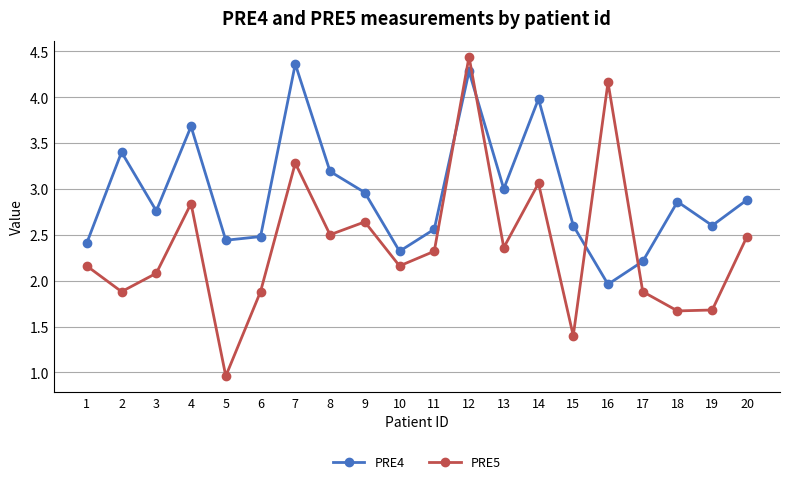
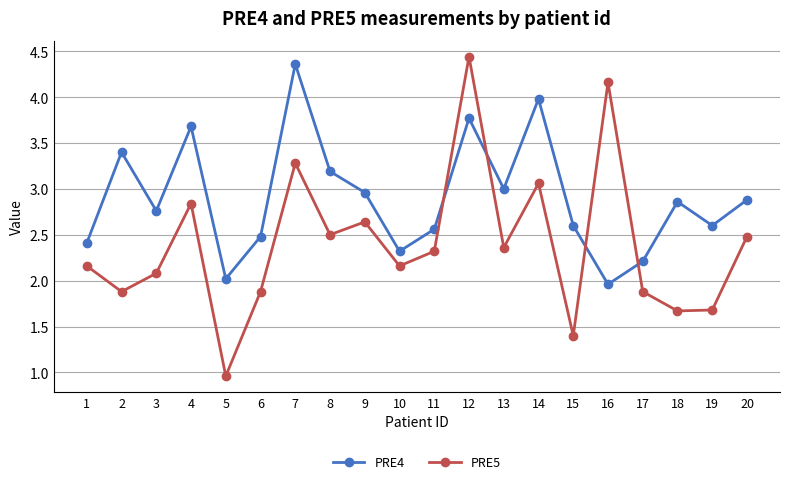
  {
    "PRE4": {
      "1": 2.4,
      "2": 3.4,
      "3": 2.8,
      "4": 3.7,
-     "5": 2.4,
+     "5": 2.0,
      "6": 2.5,
      "7": 4.4,
      "8": 3.2,
      "9": 3.0,
      "10": 2.3,
      "11": 2.6,
-     "12": 4.3,
+     "12": 3.8,
      "13": 3.0,
      "14": 4.0,
      "15": 2.6,
      "16": 2.0,
      "17": 2.2,
      "18": 2.9,
      "19": 2.6,
      "20": 2.9
    },
    "PRE5": {
      "1": 2.2,
      "2": 1.9,
      "3": 2.1,
      "4": 2.8,
      "5": 1.0,
      "6": 1.9,
      "7": 3.3,
      "8": 2.5,
      "9": 2.6,
      "10": 2.2,
      "11": 2.3,
      "12": 4.4,
      "13": 2.4,
      "14": 3.1,
      "15": 1.4,
      "16": 4.2,
      "17": 1.9,
      "18": 1.7,
      "19": 1.7,
      "20": 2.5
    }
  }
